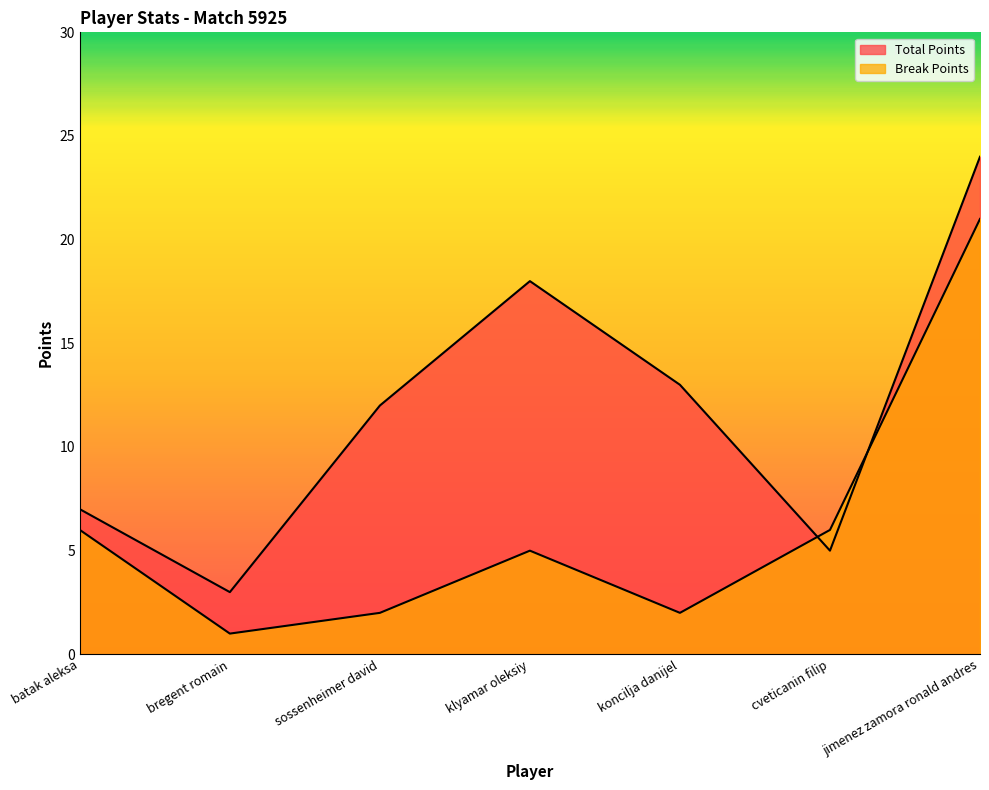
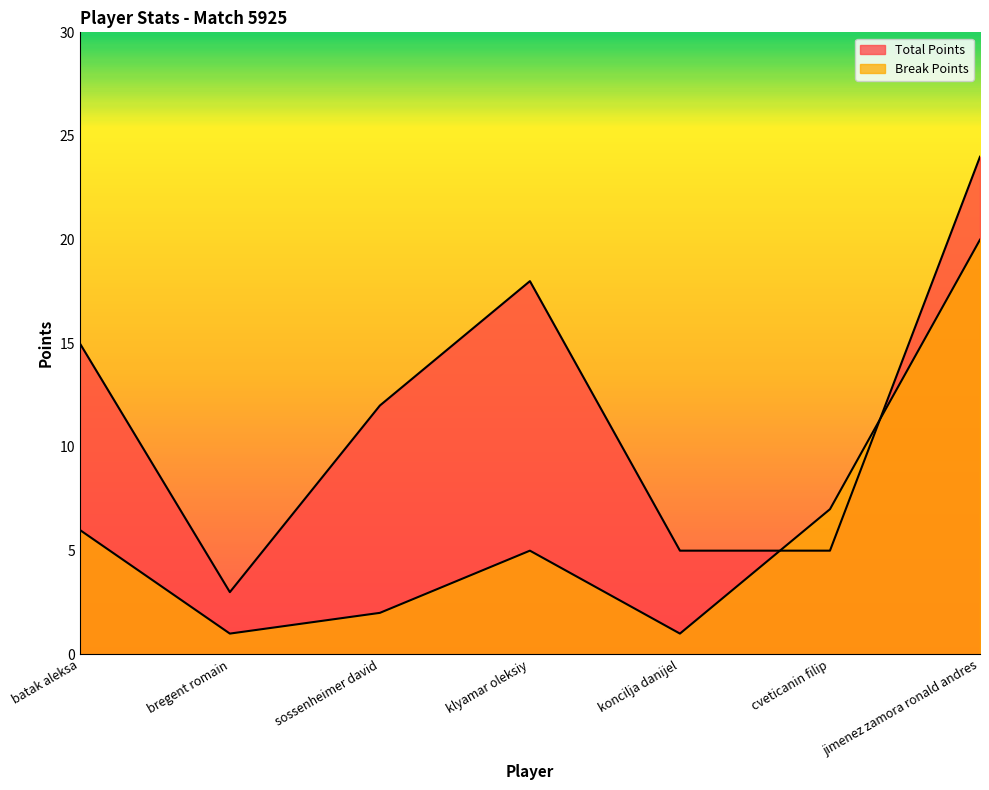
  {
    "Total Points": {
-     "batak aleksa": 7,
+     "batak aleksa": 15,
      "bregent romain": 3,
      "sossenheimer david": 12,
      "klyamar oleksiy": 18,
-     "koncilja danijel": 13,
+     "koncilja danijel": 5,
      "cveticanin filip": 5,
      "jimenez zamora ronald andres": 24
    },
    "Break Points": {
      "batak aleksa": 6,
      "bregent romain": 1,
      "sossenheimer david": 2,
      "klyamar oleksiy": 5,
-     "koncilja danijel": 2,
-     "cveticanin filip": 6,
-     "jimenez zamora ronald andres": 21
+     "koncilja danijel": 1,
+     "cveticanin filip": 7,
+     "jimenez zamora ronald andres": 20
    }
  }
